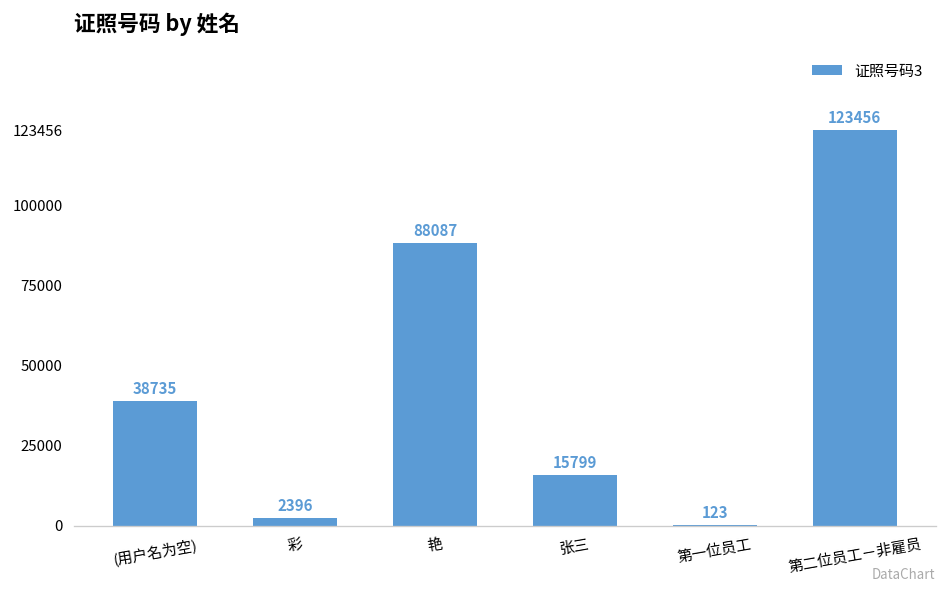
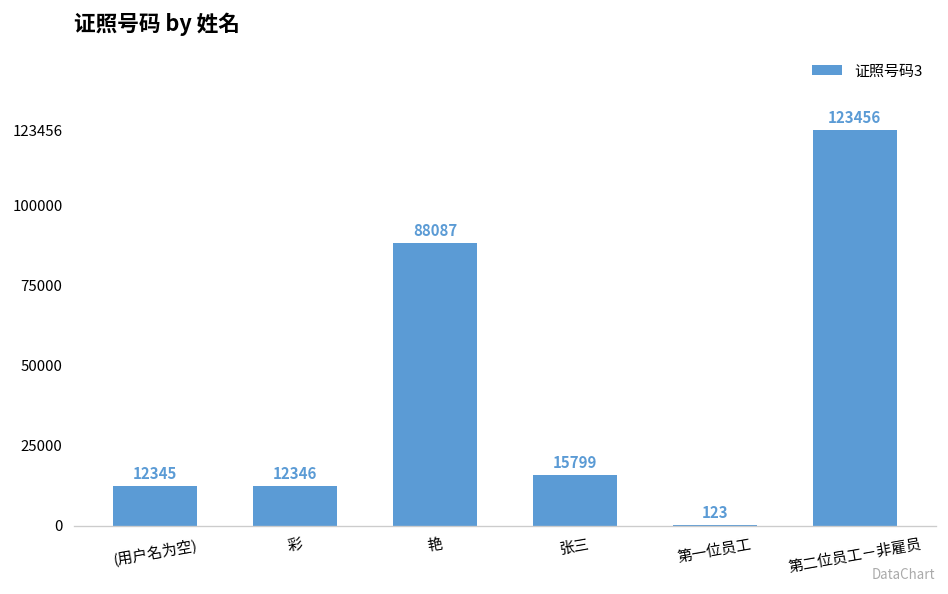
  {
-   "(用户名为空)": 38735,
-   "彩": 2396,
+   "(用户名为空)": 12345,
+   "彩": 12346,
    "艳": 88087,
    "张三": 15799,
    "第一位员工": 123,
    "第二位员工－非雇员": 123456
  }
